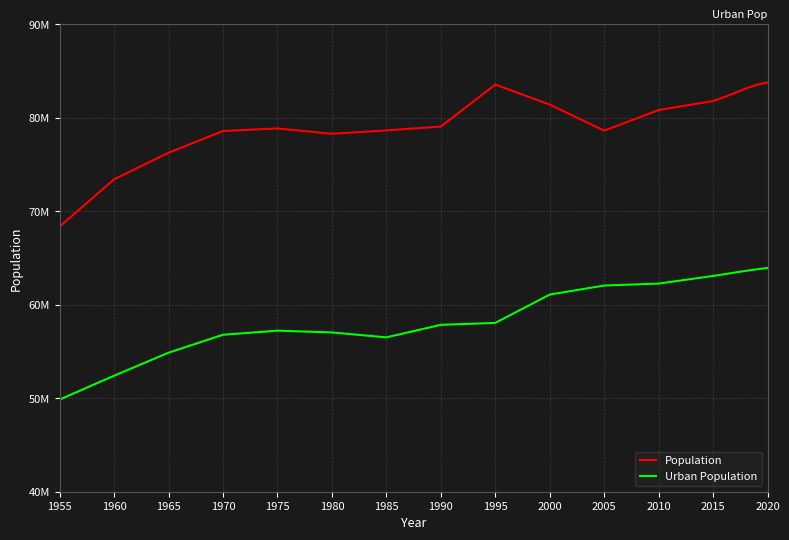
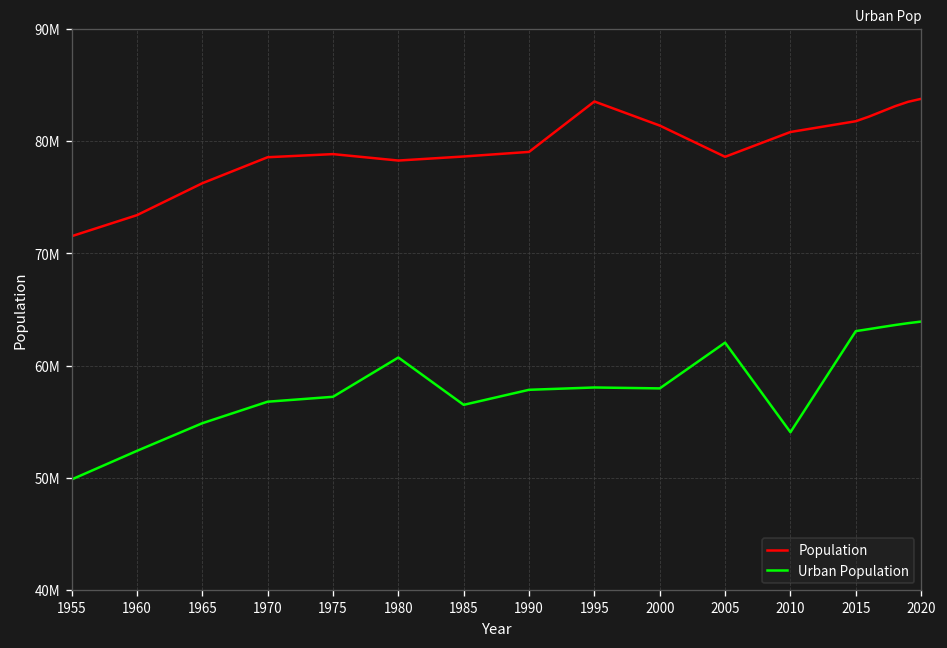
  {
    "Population": {
-     "1955": 68000000,
+     "1955": 72000000,
      "1960": 73000000,
      "1965": 76000000,
      "1970": 79000000,
      "1975": 79000000,
      "1980": 78000000,
      "1985": 79000000,
      "1990": 79000000,
      "1995": 84000000,
      "2000": 81000000,
      "2005": 79000000,
      "2010": 81000000,
      "2015": 82000000,
      "2020": 84000000
    },
    "Urban Population": {
      "1955": 50000000,
      "1960": 52000000,
      "1965": 55000000,
      "1970": 57000000,
      "1975": 57000000,
-     "1980": 57000000,
+     "1980": 61000000,
      "1985": 57000000,
      "1990": 58000000,
      "1995": 58000000,
-     "2000": 61000000,
+     "2000": 58000000,
      "2005": 62000000,
-     "2010": 62000000,
+     "2010": 54000000,
      "2015": 63000000,
      "2020": 64000000
    }
  }
